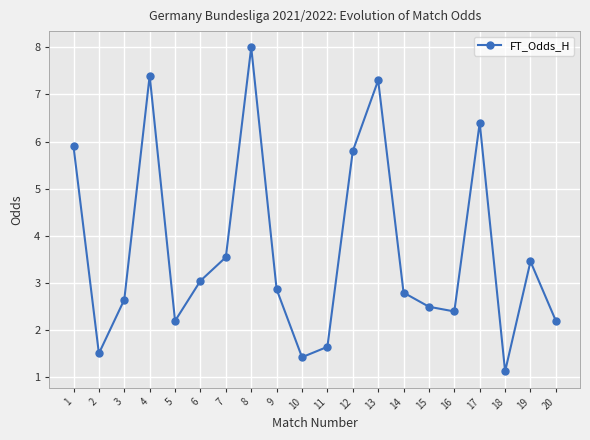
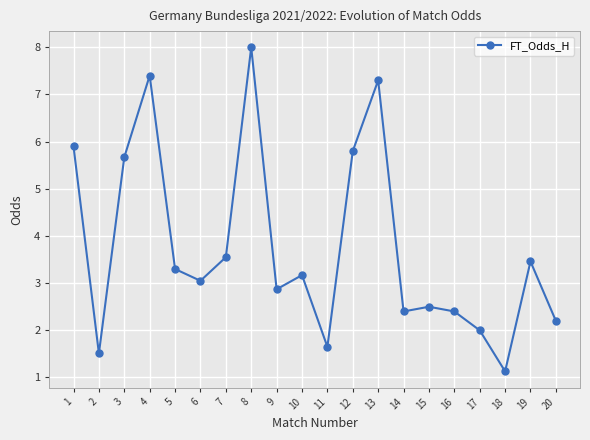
  {
    "1": 5.9,
    "2": 1.5,
-   "3": 2.7,
+   "3": 5.7,
    "4": 7.4,
-   "5": 2.2,
+   "5": 3.3,
    "6": 3.1,
    "7": 3.6,
    "8": 8.0,
    "9": 2.9,
-   "10": 1.4,
+   "10": 3.2,
    "11": 1.7,
    "12": 5.8,
    "13": 7.3,
-   "14": 2.8,
+   "14": 2.4,
    "15": 2.5,
    "16": 2.4,
-   "17": 6.4,
+   "17": 2.0,
    "18": 1.1,
    "19": 3.5,
    "20": 2.2
  }
